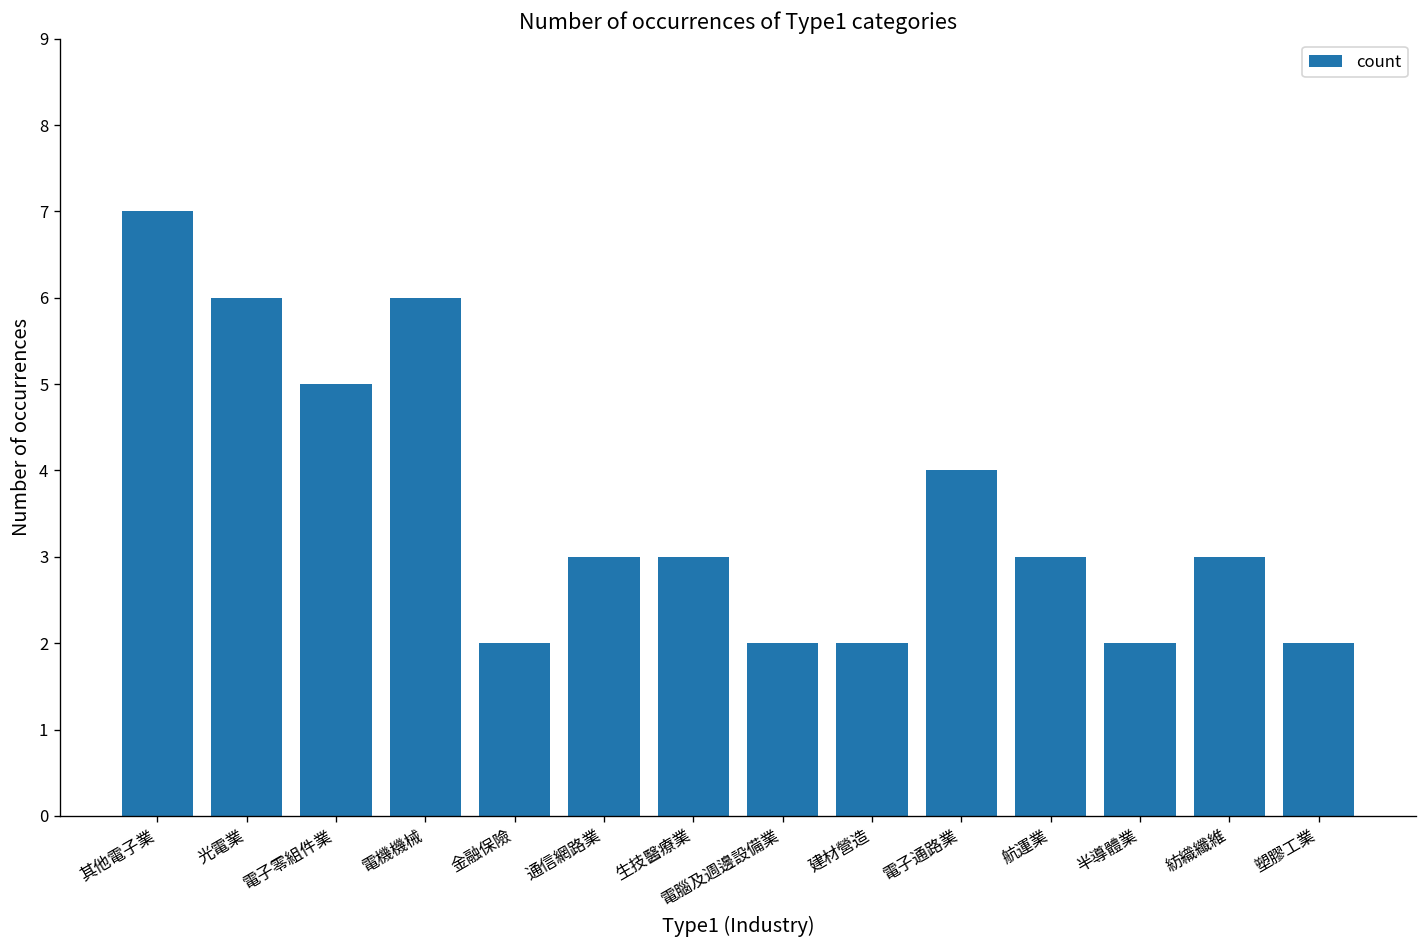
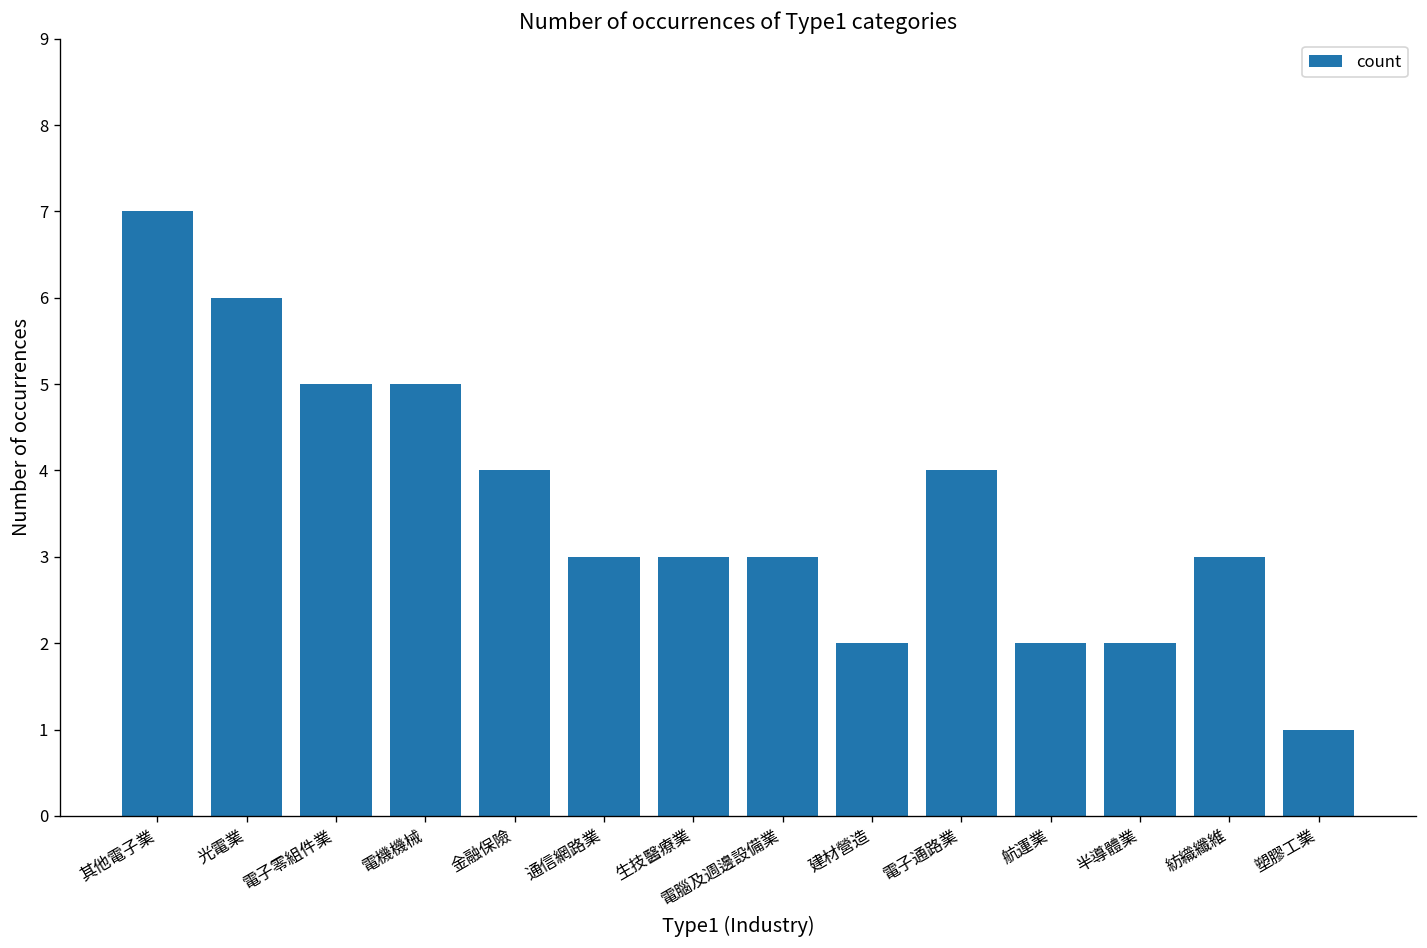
  {
    "其他電子業": 7,
    "光電業": 6,
    "電子零組件業": 5,
-   "電機機械": 6,
-   "金融保險": 2,
+   "電機機械": 5,
+   "金融保險": 4,
    "通信網路業": 3,
    "生技醫療業": 3,
-   "電腦及週邊設備業": 2,
+   "電腦及週邊設備業": 3,
    "建材營造": 2,
    "電子通路業": 4,
-   "航運業": 3,
+   "航運業": 2,
    "半導體業": 2,
    "紡織纖維": 3,
-   "塑膠工業": 2
+   "塑膠工業": 1
  }
